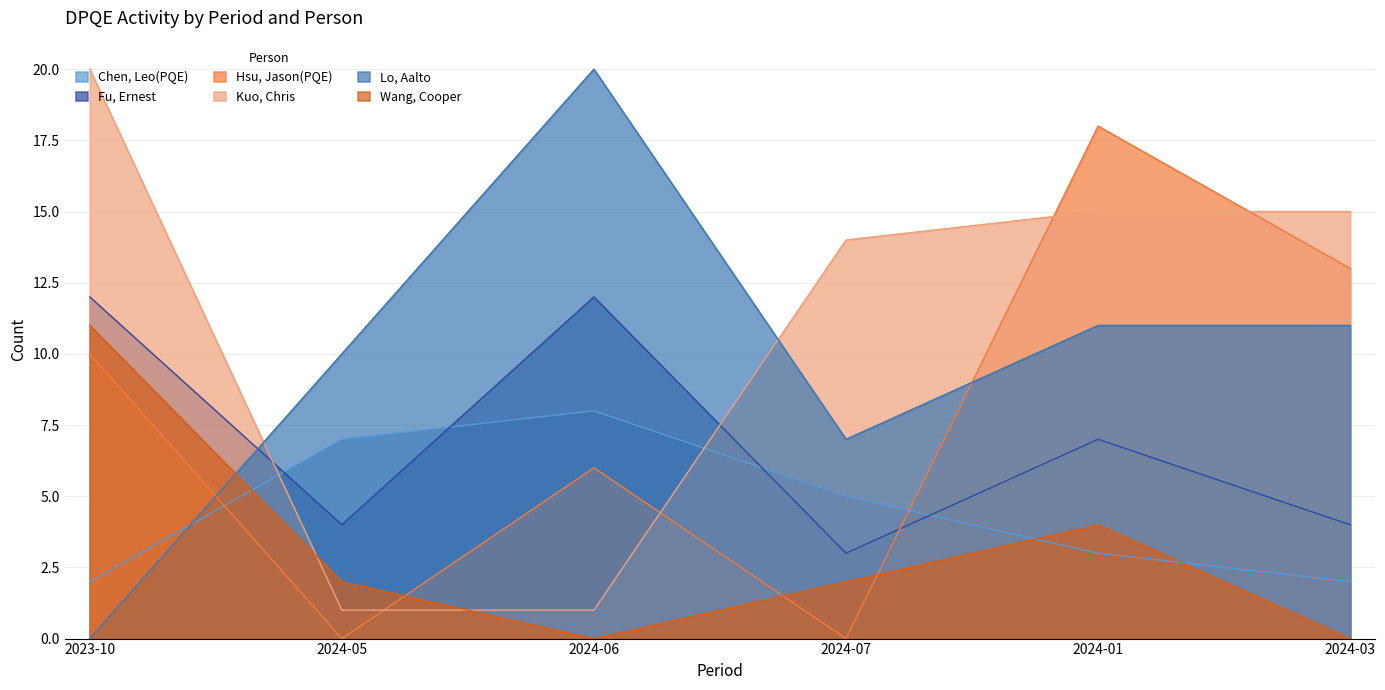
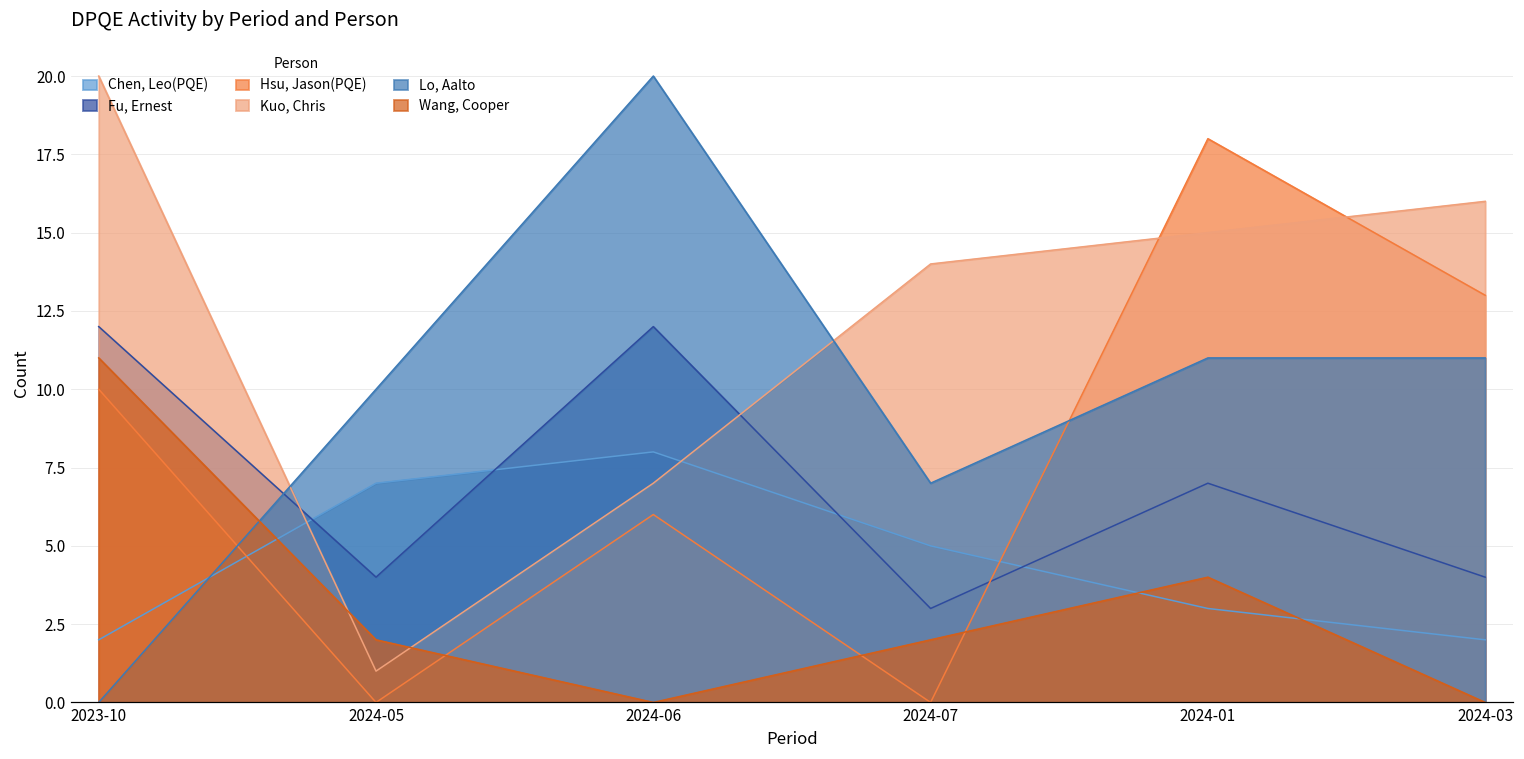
  {
    "Kuo, Chris": {
      "2023-10": 20,
      "2024-05": 1,
-     "2024-06": 1,
+     "2024-06": 7,
      "2024-07": 14,
      "2024-01": 15,
-     "2024-03": 15
+     "2024-03": 16
    }
  }
